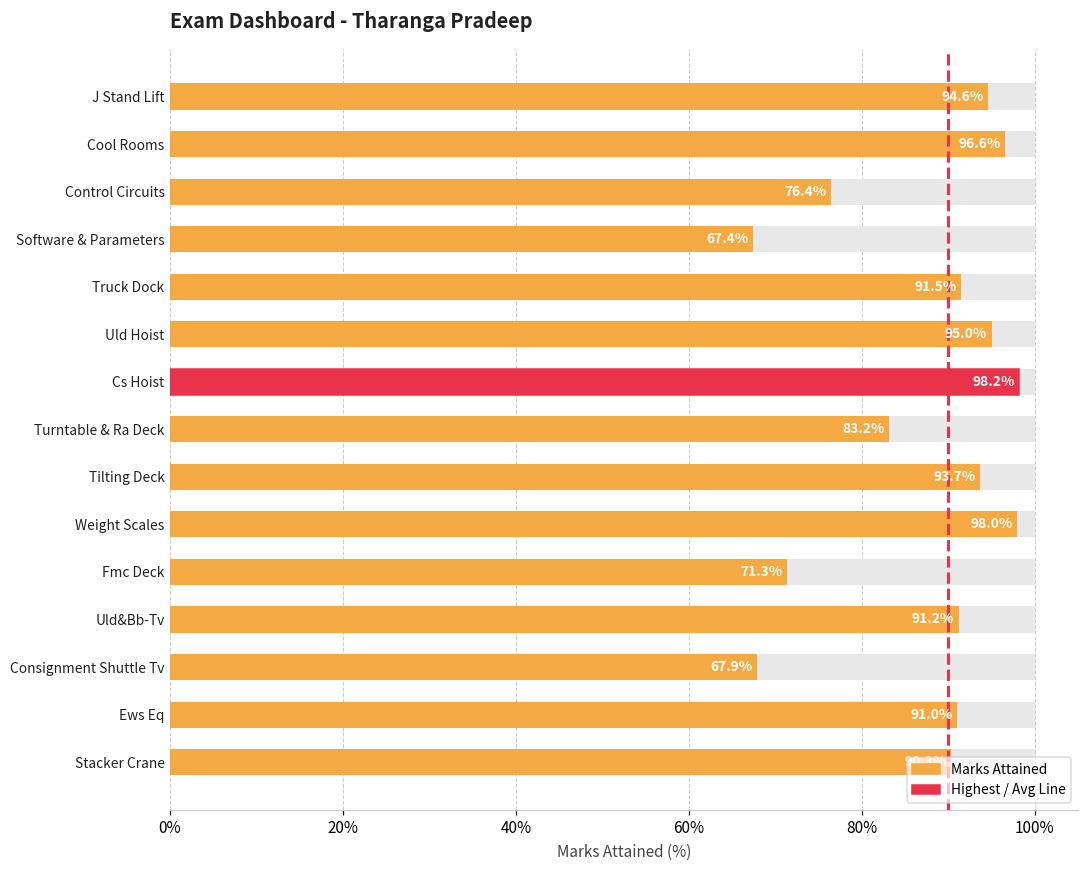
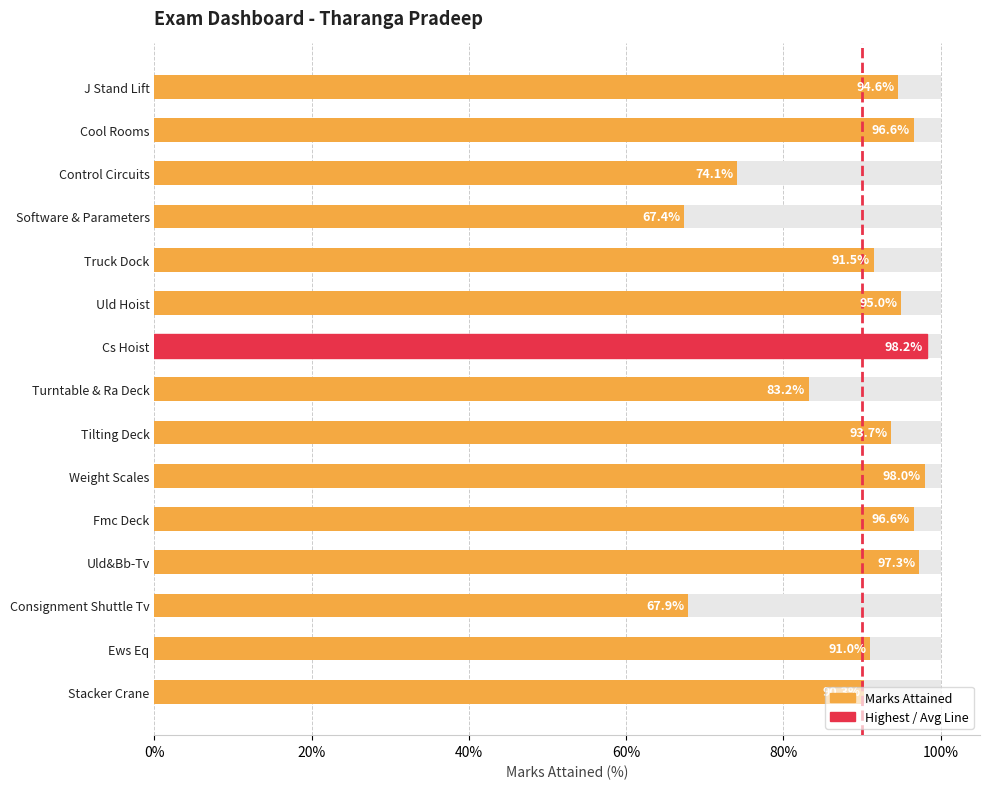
  {
    "Marks Attained": {
-     "Control Circuits": "76.4%",
-     "Fmc Deck": "71.3%",
-     "Uld&Bb-Tv": "91.2%"
+     "Control Circuits": "74.1%",
+     "Fmc Deck": "96.6%",
+     "Uld&Bb-Tv": "97.3%"
    }
  }
